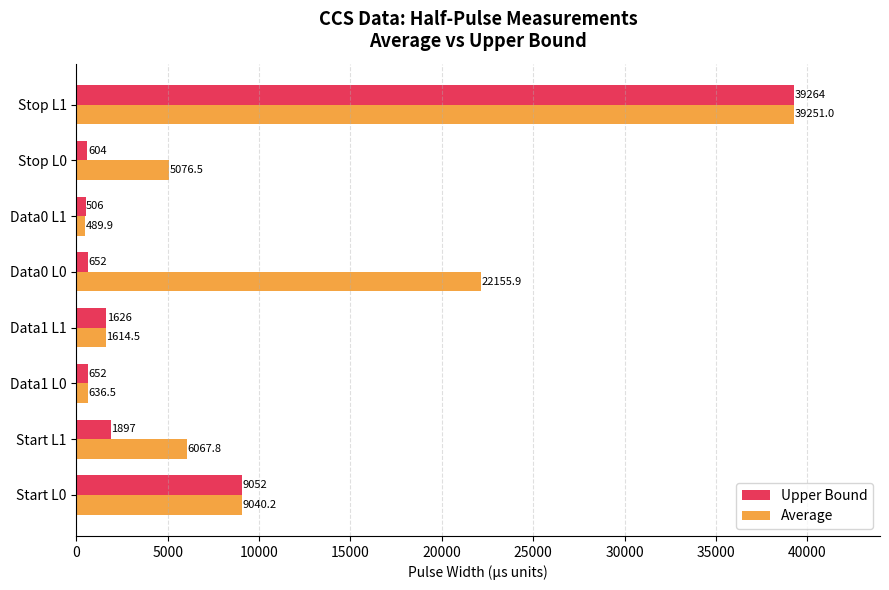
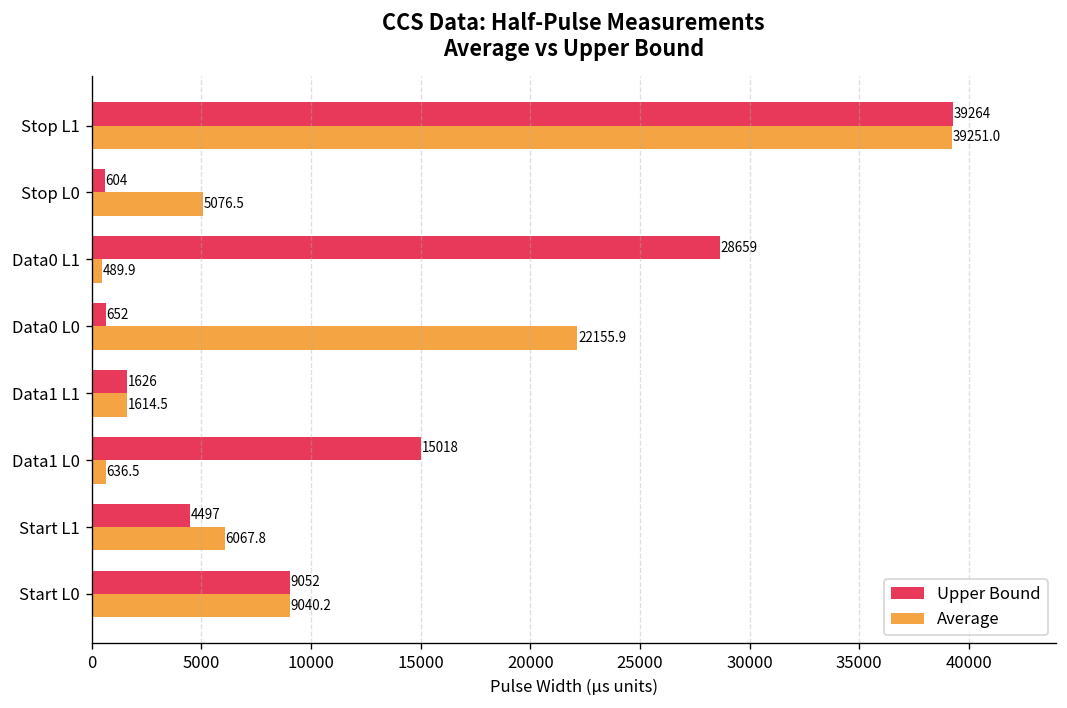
  {
    "Upper Bound": {
      "Stop L1": 39264,
      "Stop L0": 604,
-     "Data0 L1": 506,
+     "Data0 L1": 28659,
      "Data0 L0": 652,
      "Data1 L1": 1626,
-     "Data1 L0": 652,
-     "Start L1": 1897,
+     "Data1 L0": 15018,
+     "Start L1": 4497,
      "Start L0": 9052
    },
    "Average": {
      "Stop L1": 39251.0,
      "Stop L0": 5076.5,
      "Data0 L1": 489.9,
      "Data0 L0": 22155.9,
      "Data1 L1": 1614.5,
      "Data1 L0": 636.5,
      "Start L1": 6067.8,
      "Start L0": 9040.2
    }
  }
